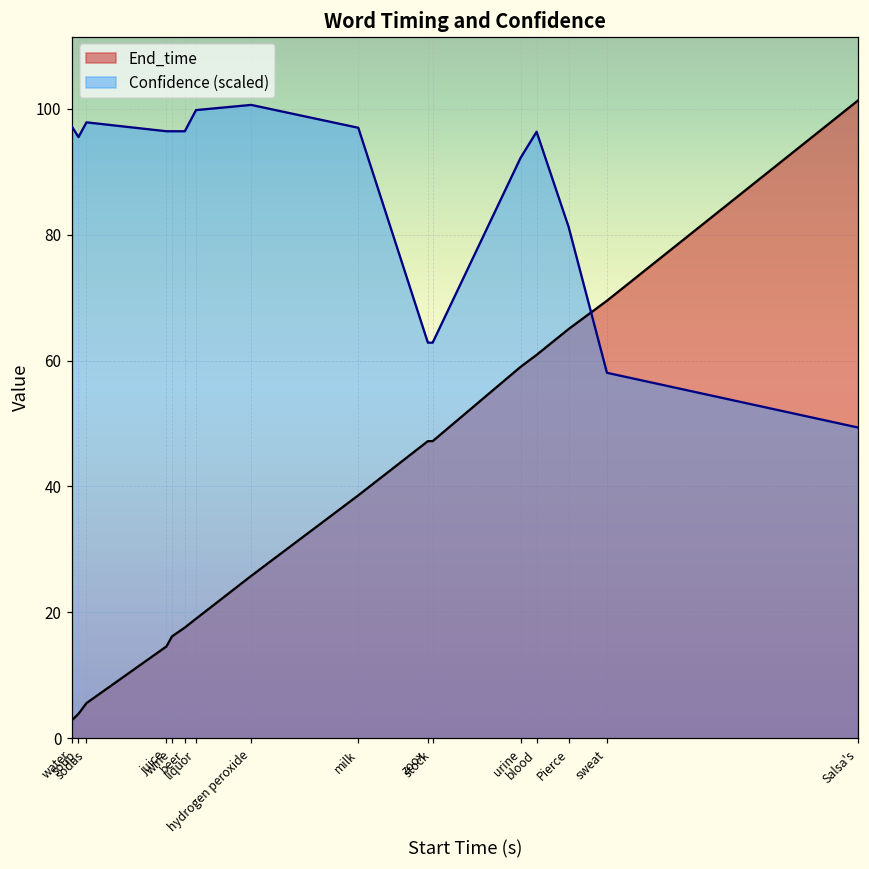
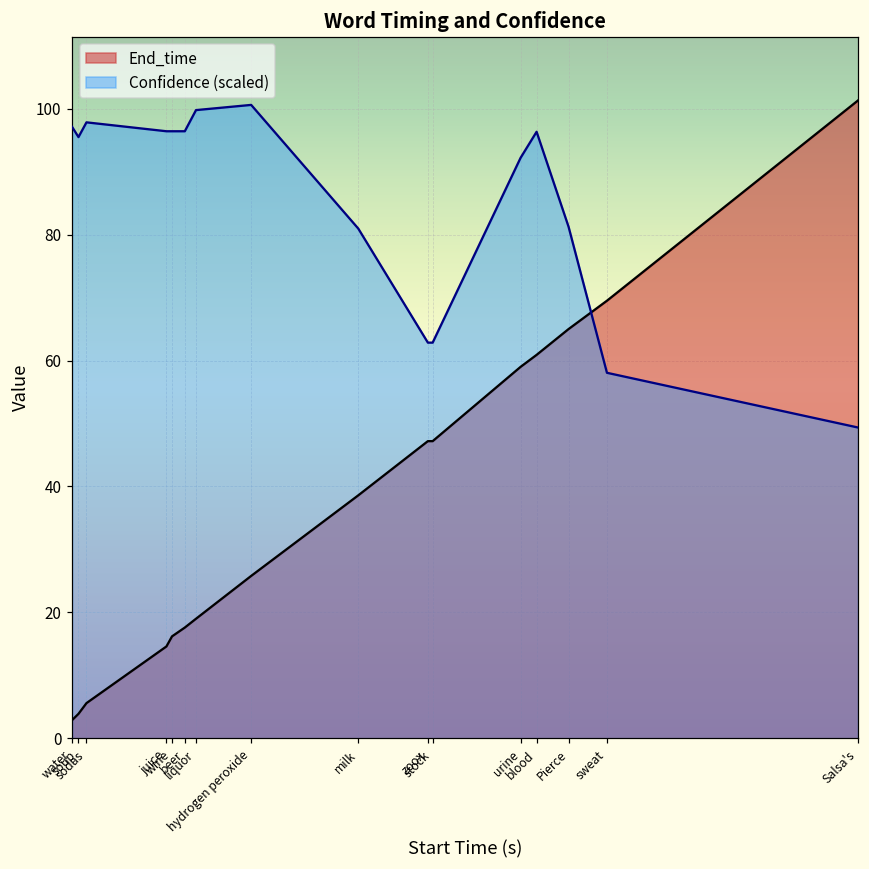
  {
    "End_time": {
      "water": 3,
      "soup": 4,
      "sodas": 6,
      "juice": 15,
      "wine": 16,
      "beer": 18,
      "liquor": 19,
      "hydrogen peroxide": 26,
      "milk": 39,
      "zoox": 47,
      "stock": 47,
      "urine": 59,
      "blood": 61,
      "Pierce": 65,
      "sweat": 70,
      "Salsa's": 101
    },
    "Confidence (scaled)": {
      "water": 97,
      "soup": 95,
      "sodas": 98,
      "juice": 96,
      "wine": 96,
      "beer": 96,
      "liquor": 100,
      "hydrogen peroxide": 101,
-     "milk": 97,
+     "milk": 81,
      "zoox": 63,
      "stock": 63,
      "urine": 92,
      "blood": 96,
      "Pierce": 81,
      "sweat": 58,
      "Salsa's": 49
    }
  }
